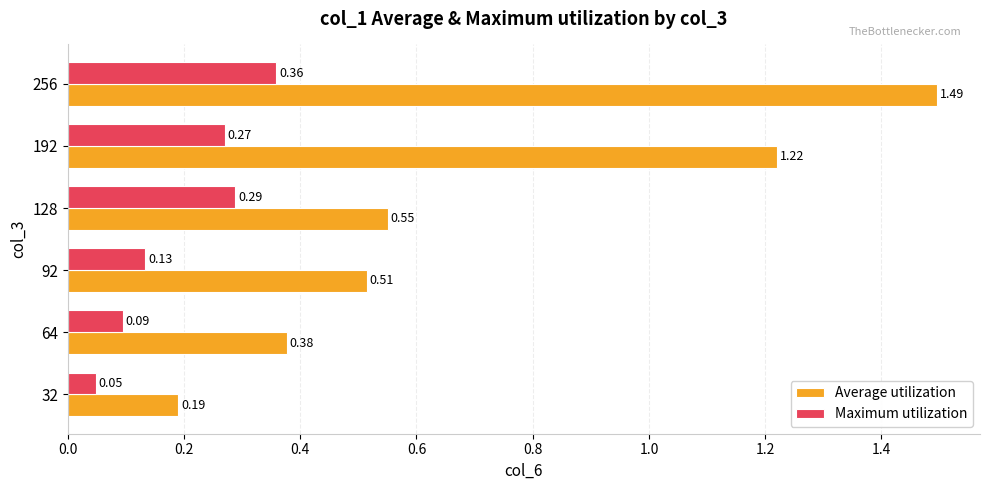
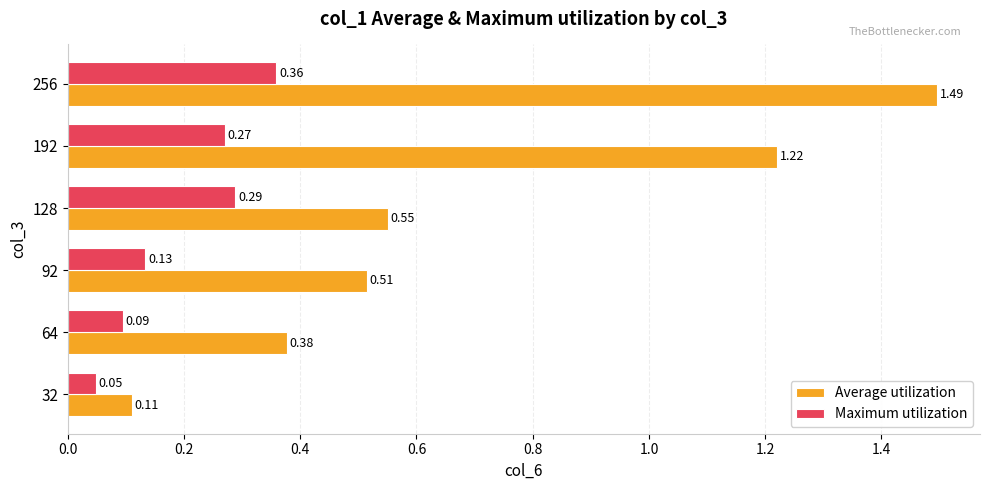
  {
    "Average utilization": {
      "256": 1.49,
      "192": 1.22,
      "128": 0.55,
      "92": 0.51,
      "64": 0.38,
-     "32": 0.19
+     "32": 0.11
    },
    "Maximum utilization": {
      "256": 0.36,
      "192": 0.27,
      "128": 0.29,
      "92": 0.13,
      "64": 0.09,
      "32": 0.05
    }
  }
